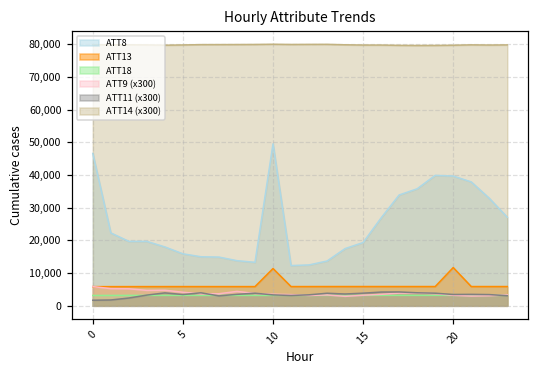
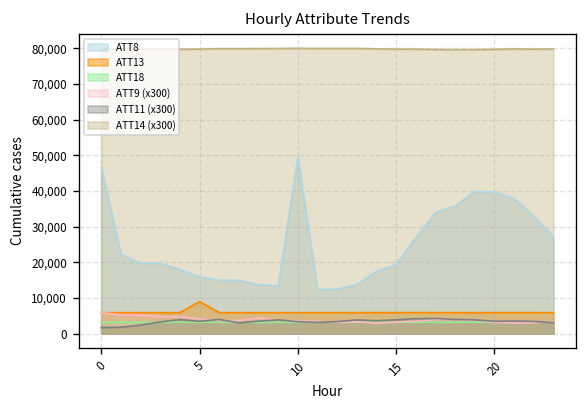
  {
    "ATT8": {
      "0": "47,000",
      "5": "16,000",
      "10": "50,000",
      "15": "19,000",
      "20": "40,000"
    },
    "ATT13": {
-     "5": "6,000",
-     "10": "11,000",
+     "5": "9,000",
+     "10": "6,000",
      "15": "6,000",
-     "20": "12,000"
+     "20": "6,000"
    }
  }
